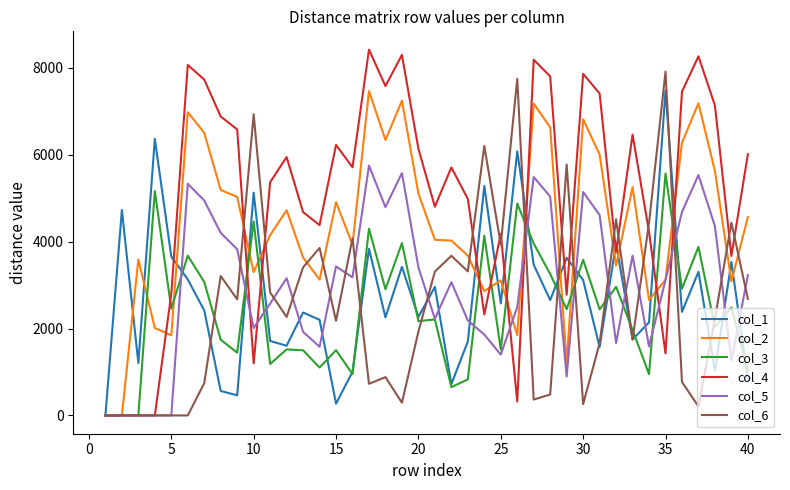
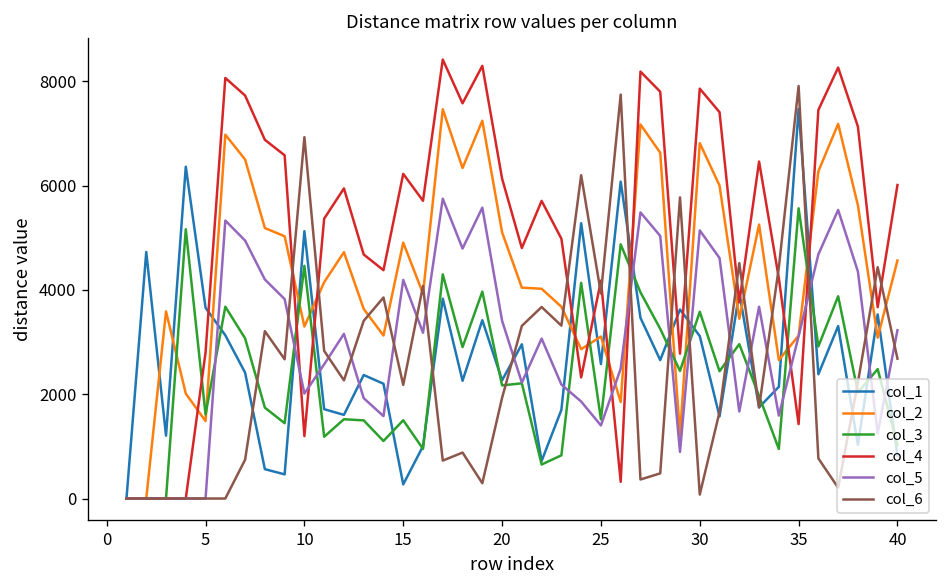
  {
    "col_1": {
      "5": 3700,
      "10": 5100,
      "15": 300,
      "20": 2300,
      "25": 2600,
      "30": 3100,
      "35": 7500
    },
    "col_2": {
-     "5": 1800,
+     "5": 1500,
      "10": 3300,
      "15": 4900,
      "20": 5100,
      "25": 3100,
      "30": 6800,
      "40": 4600
    },
    "col_3": {
-     "5": 2500,
+     "5": 1600,
      "10": 4500,
      "15": 1500,
      "20": 2200,
      "25": 1500,
      "30": 3600,
      "35": 5600
    },
    "col_4": {
      "5": 2800,
      "10": 1200,
      "15": 6200,
      "20": 6100,
      "25": 4200,
      "30": 7900,
      "35": 1400,
      "40": 6000
    },
    "col_5": {
      "10": 2000,
-     "15": 3400,
+     "15": 4200,
      "20": 3400,
      "25": 1400,
      "30": 5100,
      "40": 3200
    },
    "col_6": {
      "10": 6900,
      "15": 2200,
      "20": 1900,
      "25": 3900,
-     "30": 300,
+     "30": 100,
      "35": 7900,
      "40": 2700
    }
  }
